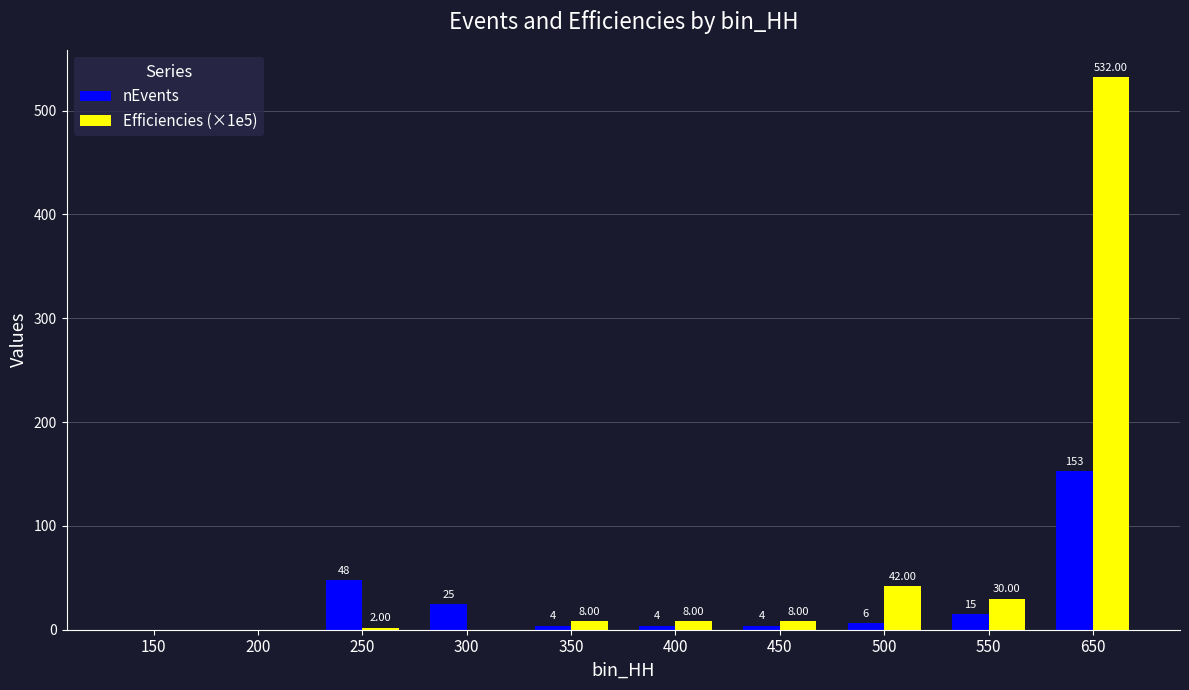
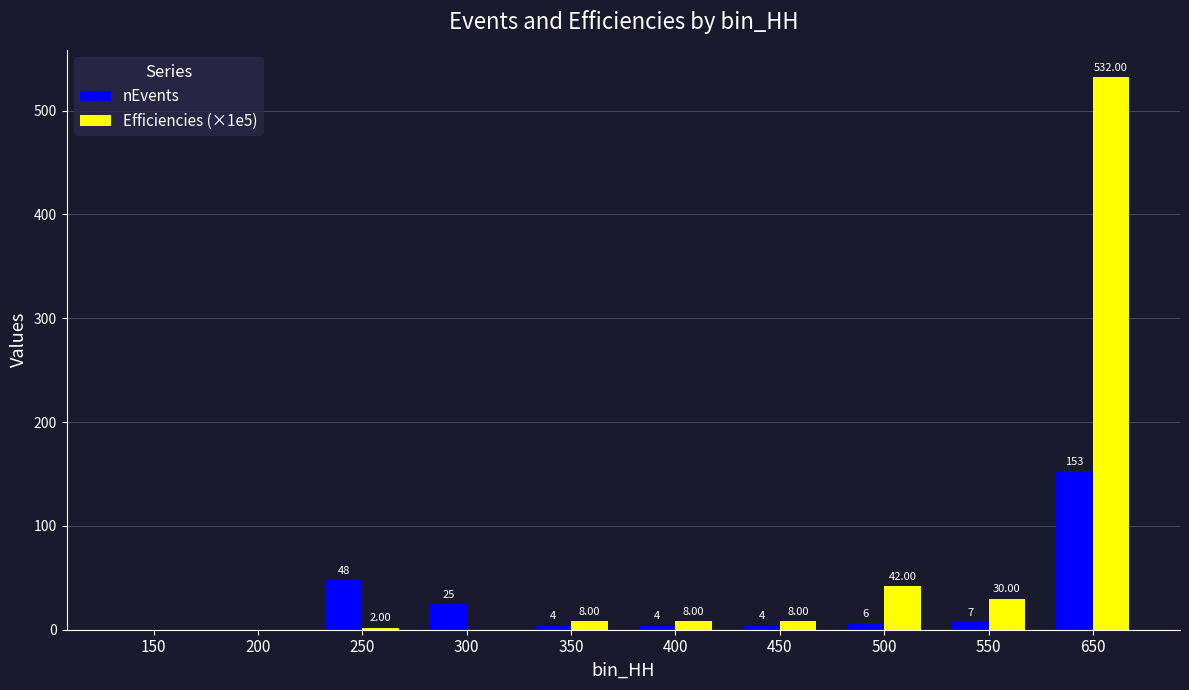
  {
    "nEvents": {
      "250": 48,
      "300": 25,
      "350": 4,
      "400": 4,
      "450": 4,
      "500": 6,
-     "550": 15,
+     "550": 7,
      "650": 153
    },
    "Efficiencies (×1e5)": {
      "250": 2.00,
      "350": 8.00,
      "400": 8.00,
      "450": 8.00,
      "500": 42.00,
      "550": 30.00,
      "650": 532.00
    }
  }
